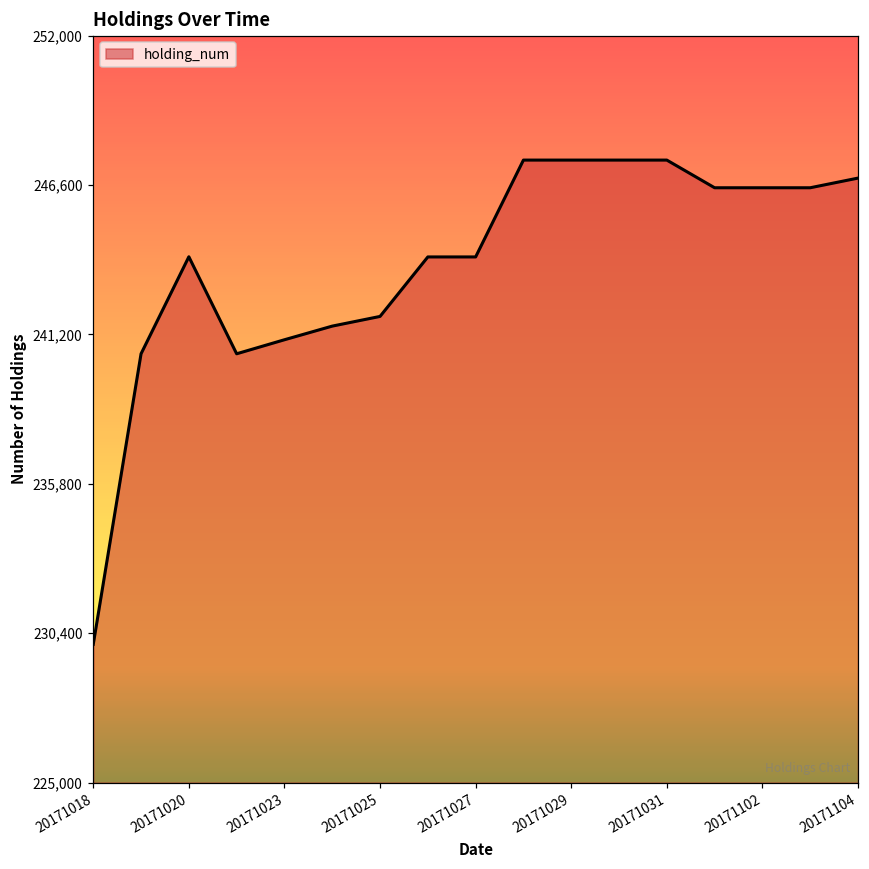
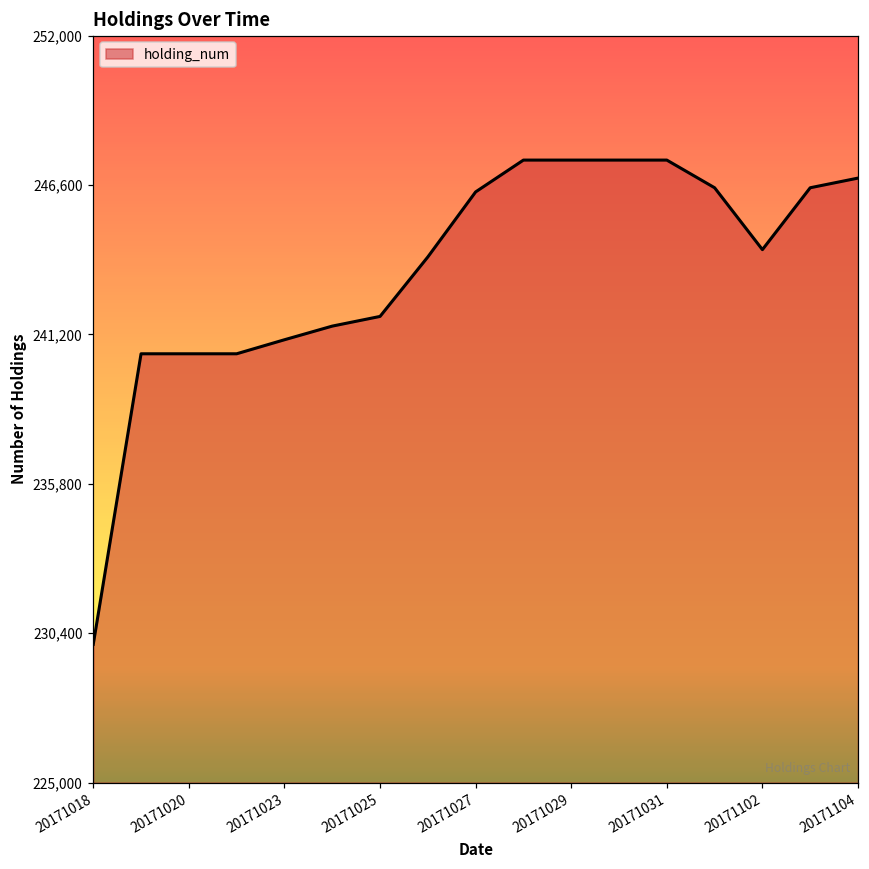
  {
    "20171018": "230,000",
-   "20171020": "244,000",
+   "20171020": "240,500",
    "20171023": "241,000",
    "20171025": "241,900",
-   "20171027": "244,000",
+   "20171027": "246,400",
    "20171029": "247,500",
    "20171031": "247,500",
-   "20171102": "246,500",
+   "20171102": "244,300",
    "20171104": "246,800"
  }
